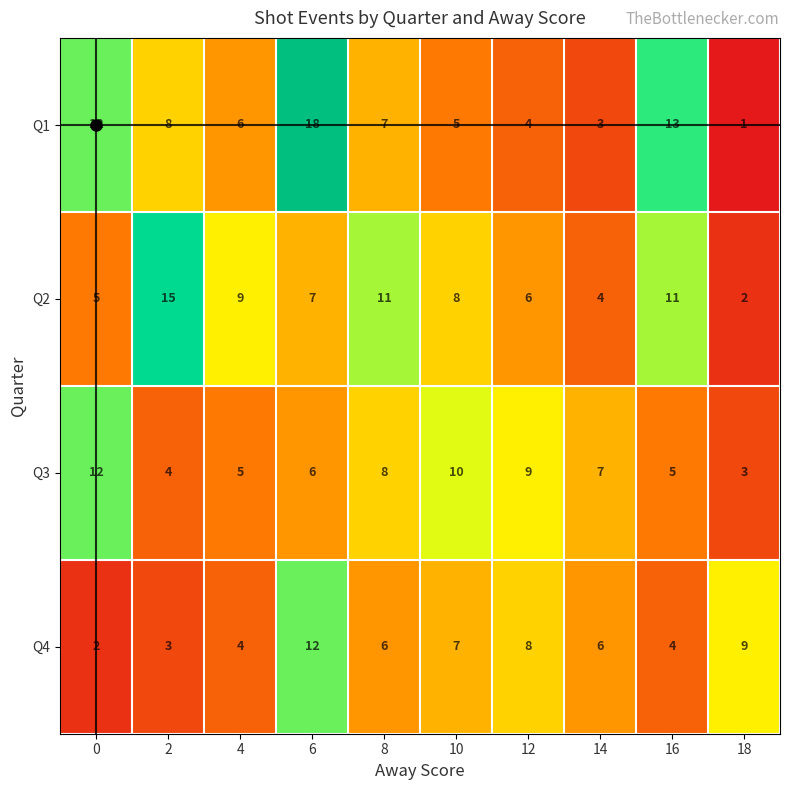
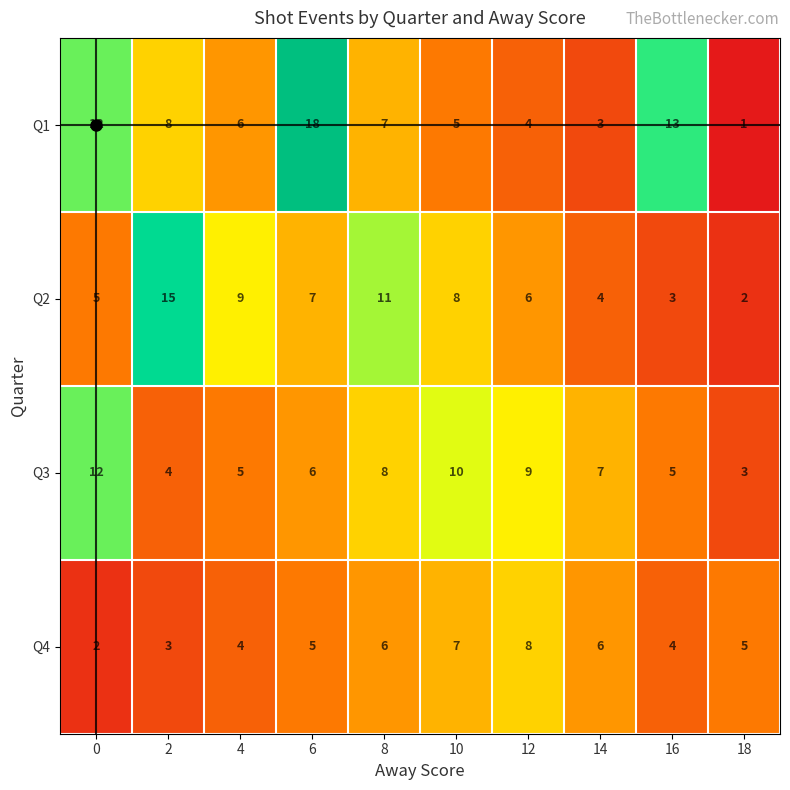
  {
    "Q1": {
      "2": 8,
      "4": 6,
      "6": 18,
      "8": 7,
      "10": 5,
      "12": 4,
      "14": 3,
      "16": 13,
      "18": 1
    },
    "Q2": {
      "0": 5,
      "2": 15,
      "4": 9,
      "6": 7,
      "8": 11,
      "10": 8,
      "12": 6,
      "14": 4,
-     "16": 11,
+     "16": 3,
      "18": 2
    },
    "Q3": {
      "0": 12,
      "2": 4,
      "4": 5,
      "6": 6,
      "8": 8,
      "10": 10,
      "12": 9,
      "14": 7,
      "16": 5,
      "18": 3
    },
    "Q4": {
      "0": 2,
      "2": 3,
      "4": 4,
-     "6": 12,
+     "6": 5,
      "8": 6,
      "10": 7,
      "12": 8,
      "14": 6,
      "16": 4,
-     "18": 9
+     "18": 5
    }
  }
